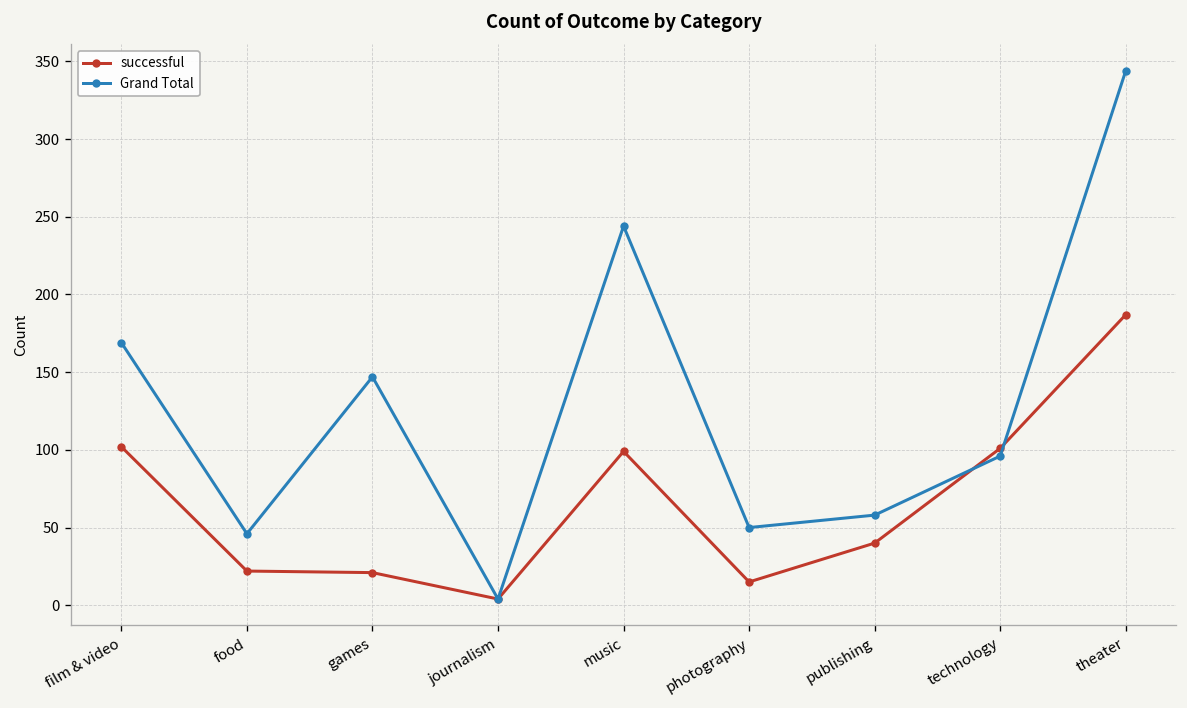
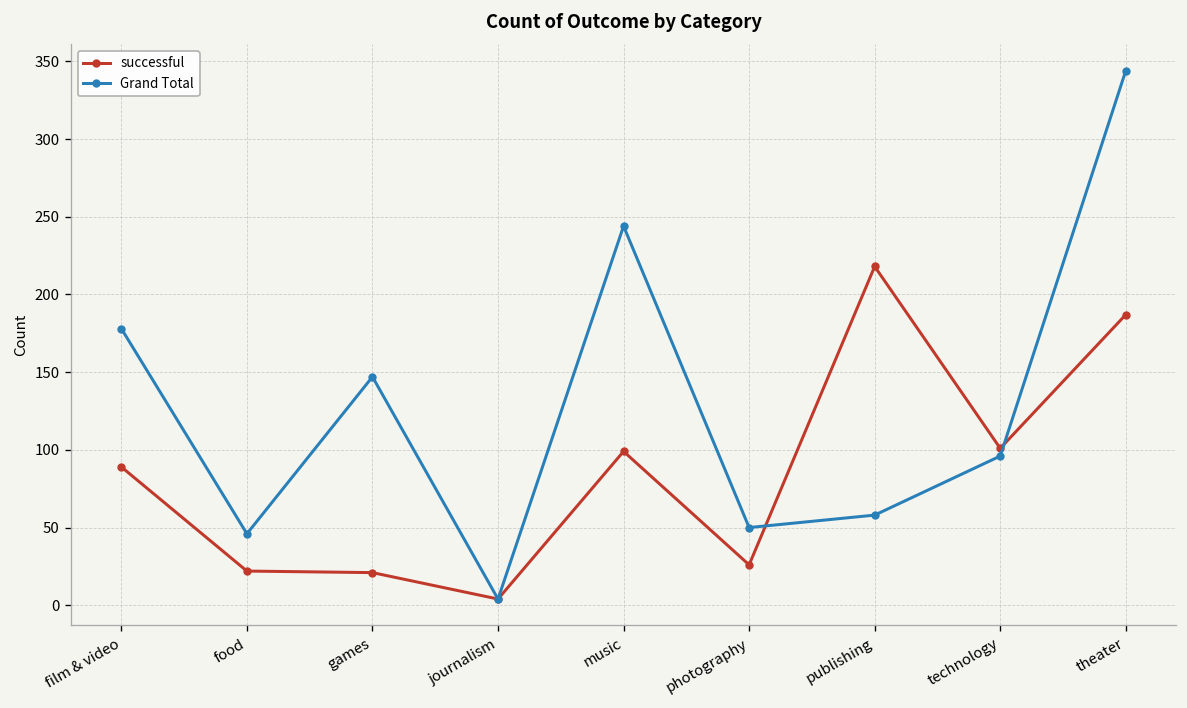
  {
    "successful": {
-     "film & video": 102,
+     "film & video": 89,
      "food": 22,
      "games": 21,
      "music": 99,
-     "photography": 15,
-     "publishing": 40,
+     "photography": 26,
+     "publishing": 218,
      "technology": 101,
      "theater": 187
    },
    "Grand Total": {
-     "film & video": 169,
+     "film & video": 178,
      "food": 46,
      "games": 147,
      "music": 244,
      "photography": 50,
      "publishing": 58,
      "technology": 96,
      "theater": 344
    }
  }
